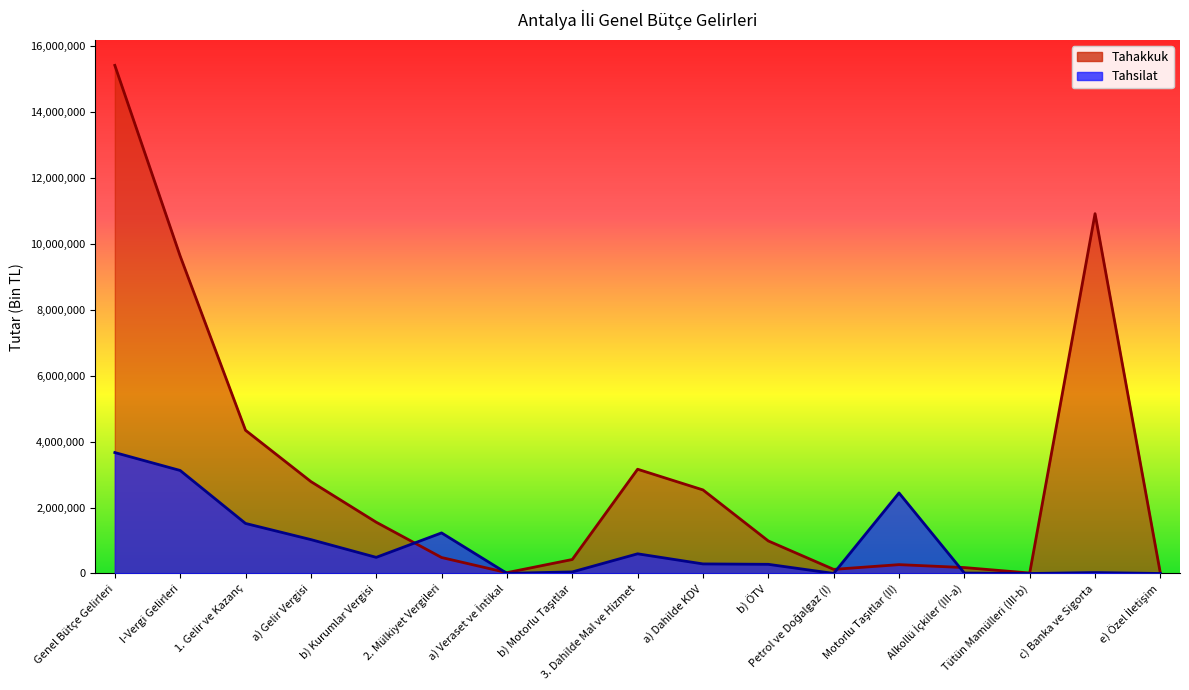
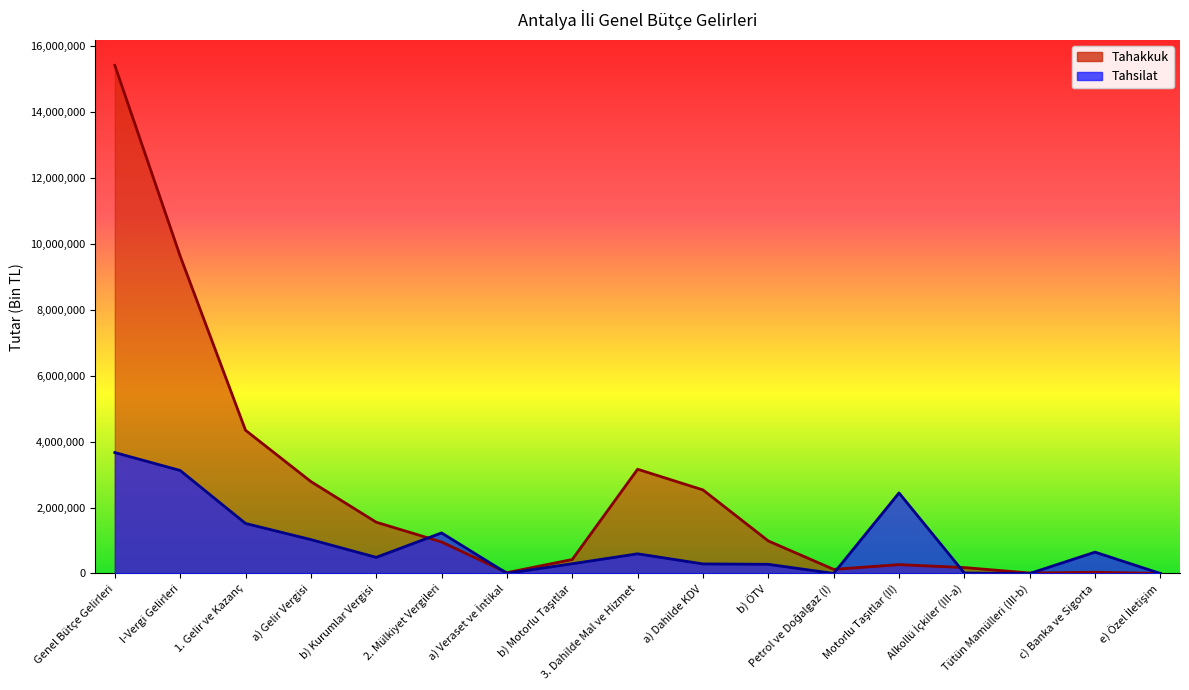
  {
    "Tahakkuk": {
      "Genel Bütçe Gelirleri": "15,400,000",
      "I-Vergi Gelirleri": "9,600,000",
      "1. Gelir ve Kazanç": "4,300,000",
      "a) Gelir Vergisi": "2,800,000",
      "b) Kurumlar Vergisi": "1,600,000",
-     "2. Mülkiyet Vergileri": "500,000",
+     "2. Mülkiyet Vergileri": "1,000,000",
      "b) Motorlu Taşıtlar": "400,000",
      "3. Dahilde Mal ve Hizmet": "3,200,000",
      "a) Dahilde KDV": "2,500,000",
      "b) ÖTV": "1,000,000",
      "Petrol ve Doğalgaz (I)": "100,000",
      "Motorlu Taşıtlar (II)": "300,000",
      "Alkollü İçkiler (III-a)": "200,000",
-     "c) Banka ve Sigorta": "10,900,000"
+     "c) Banka ve Sigorta": "0"
    },
    "Tahsilat": {
      "Genel Bütçe Gelirleri": "3,700,000",
      "I-Vergi Gelirleri": "3,100,000",
      "1. Gelir ve Kazanç": "1,500,000",
      "a) Gelir Vergisi": "1,000,000",
      "b) Kurumlar Vergisi": "500,000",
      "2. Mülkiyet Vergileri": "1,200,000",
-     "b) Motorlu Taşıtlar": "0",
+     "b) Motorlu Taşıtlar": "300,000",
      "3. Dahilde Mal ve Hizmet": "600,000",
      "a) Dahilde KDV": "300,000",
      "b) ÖTV": "300,000",
      "Petrol ve Doğalgaz (I)": "0",
      "Motorlu Taşıtlar (II)": "2,400,000",
      "Alkollü İçkiler (III-a)": "0",
-     "c) Banka ve Sigorta": "0"
+     "c) Banka ve Sigorta": "600,000"
    }
  }
